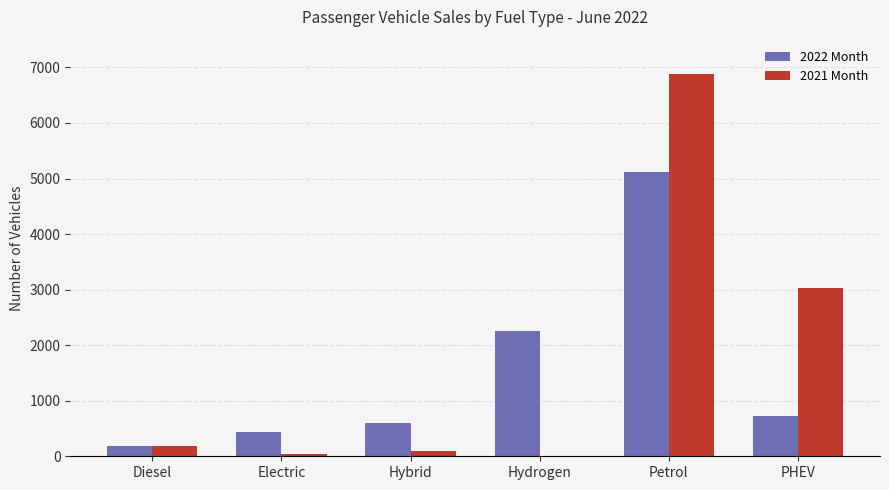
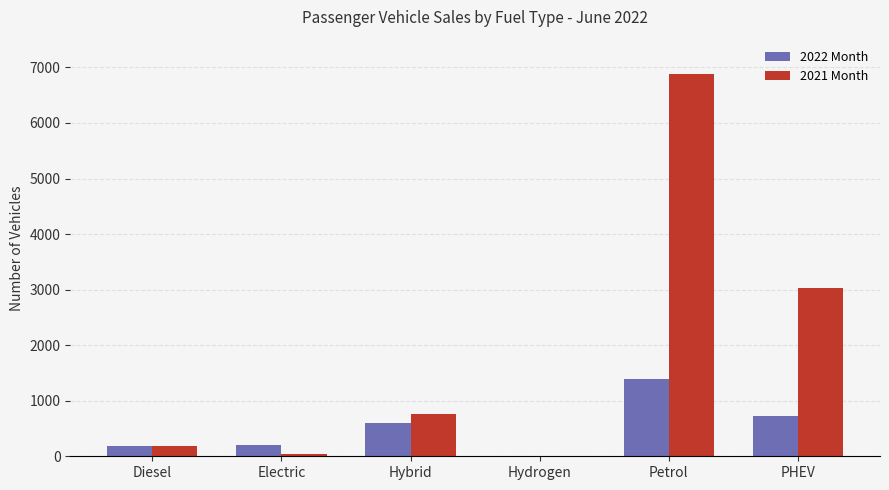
  {
    "2022 Month": {
      "Diesel": 200,
-     "Electric": 400,
+     "Electric": 200,
      "Hybrid": 600,
-     "Hydrogen": 2300,
-     "Petrol": 5100,
+     "Hydrogen": 0,
+     "Petrol": 1400,
      "PHEV": 700
    },
    "2021 Month": {
      "Diesel": 200,
-     "Hybrid": 100,
+     "Hybrid": 800,
      "Hydrogen": 0,
      "Petrol": 6900,
      "PHEV": 3000
    }
  }
